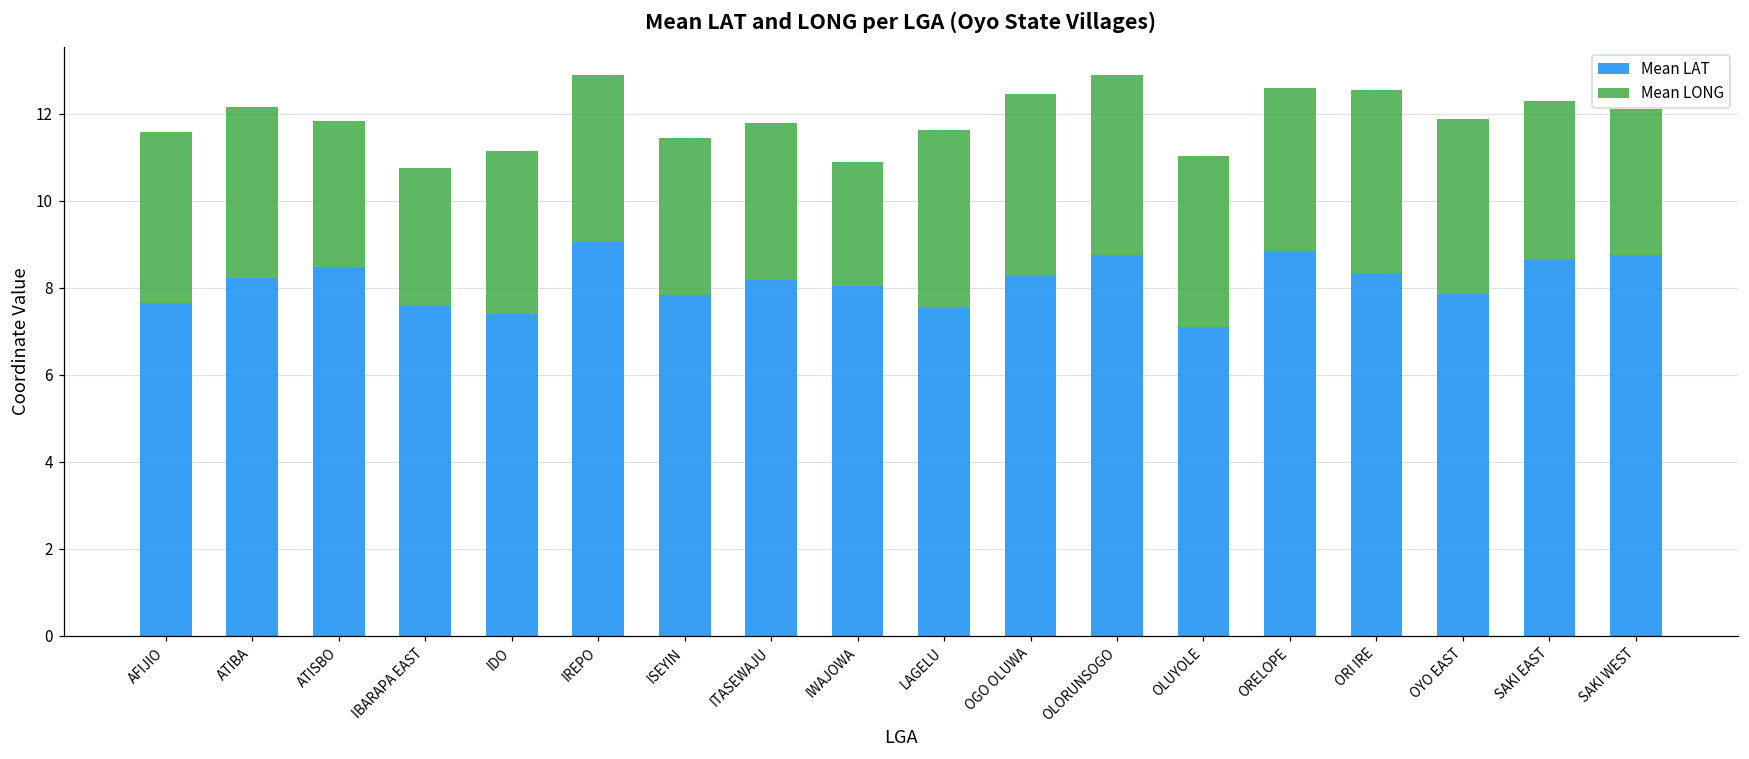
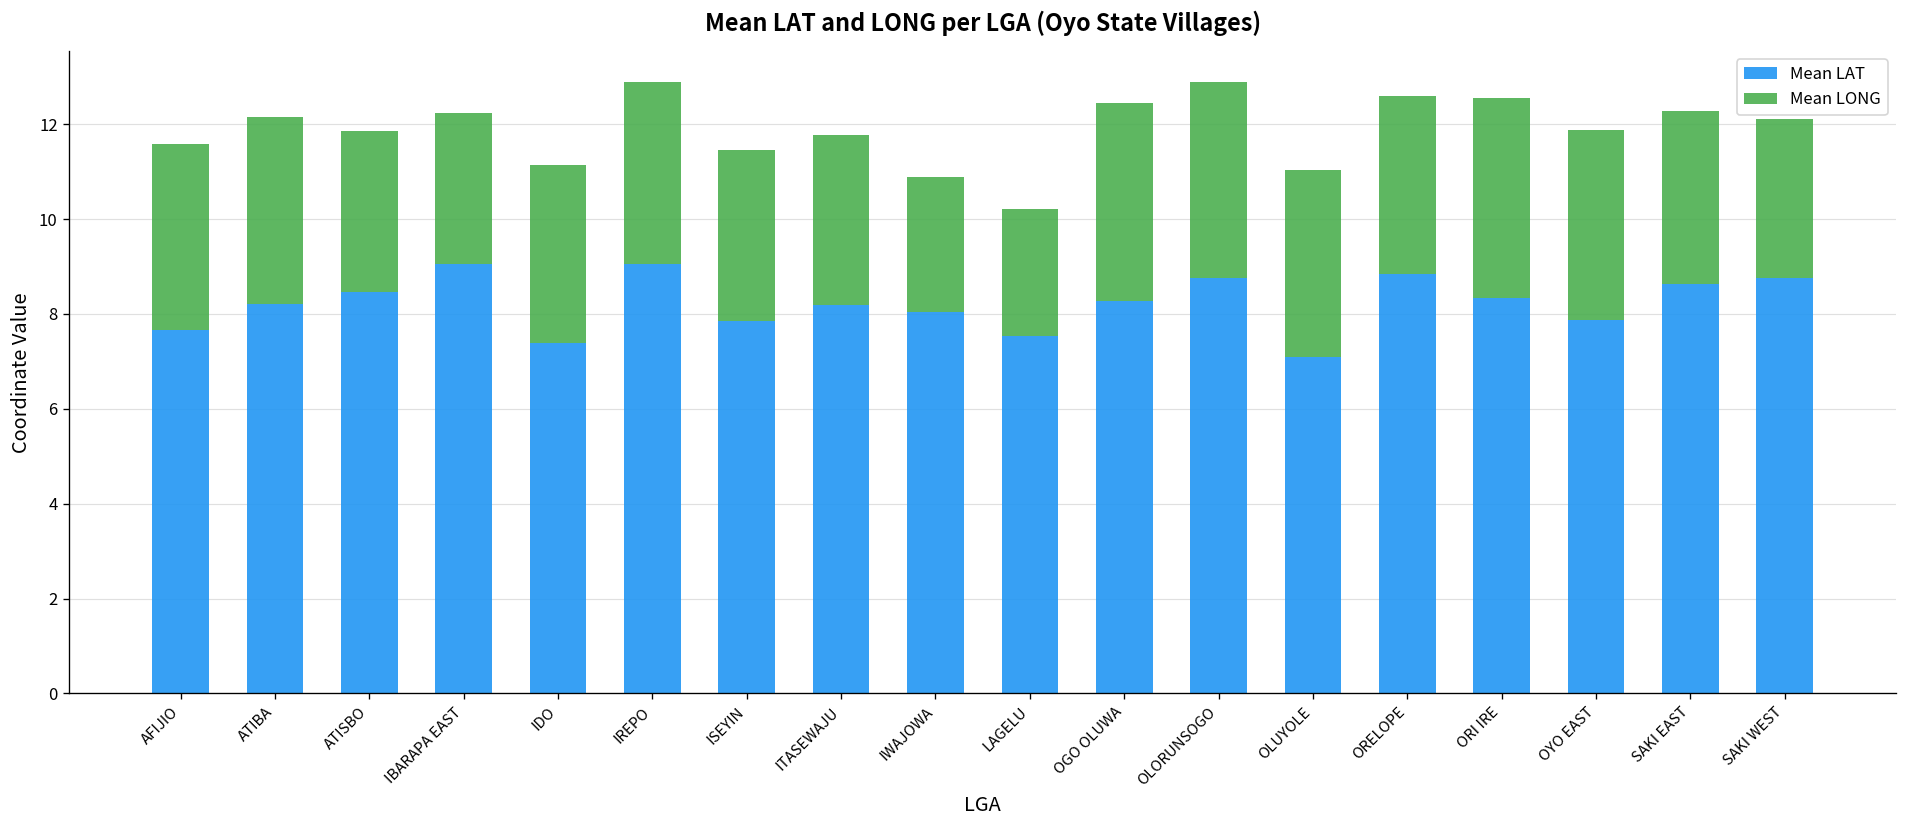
  {
    "Mean LAT": {
      "AFIJIO": 7.7,
      "ATIBA": 8.2,
      "ATISBO": 8.5,
-     "IBARAPA EAST": 7.6,
+     "IBARAPA EAST": 9.0,
      "IDO": 7.4,
      "IREPO": 9.1,
      "ISEYIN": 7.8,
      "ITASEWAJU": 8.2,
      "IWAJOWA": 8.1,
      "LAGELU": 7.5,
      "OGO OLUWA": 8.3,
      "OLORUNSOGO": 8.7,
      "OLUYOLE": 7.1,
      "ORELOPE": 8.8,
      "ORI IRE": 8.3,
      "OYO EAST": 7.9,
      "SAKI EAST": 8.6,
      "SAKI WEST": 8.8
    },
    "Mean LONG": {
      "AFIJIO": 3.9,
      "ATIBA": 3.9,
      "ATISBO": 3.4,
      "IBARAPA EAST": 3.2,
      "IDO": 3.8,
      "IREPO": 3.8,
      "ISEYIN": 3.6,
      "ITASEWAJU": 3.6,
      "IWAJOWA": 2.8,
-     "LAGELU": 4.1,
+     "LAGELU": 2.7,
      "OGO OLUWA": 4.2,
      "OLORUNSOGO": 4.1,
      "OLUYOLE": 3.9,
      "ORELOPE": 3.8,
      "ORI IRE": 4.2,
      "OYO EAST": 4.0,
      "SAKI EAST": 3.7,
      "SAKI WEST": 3.3
    }
  }
